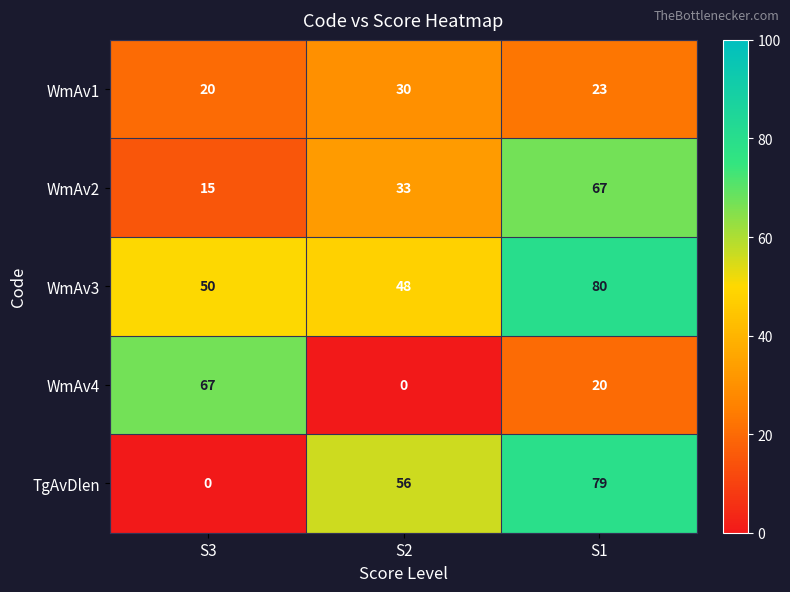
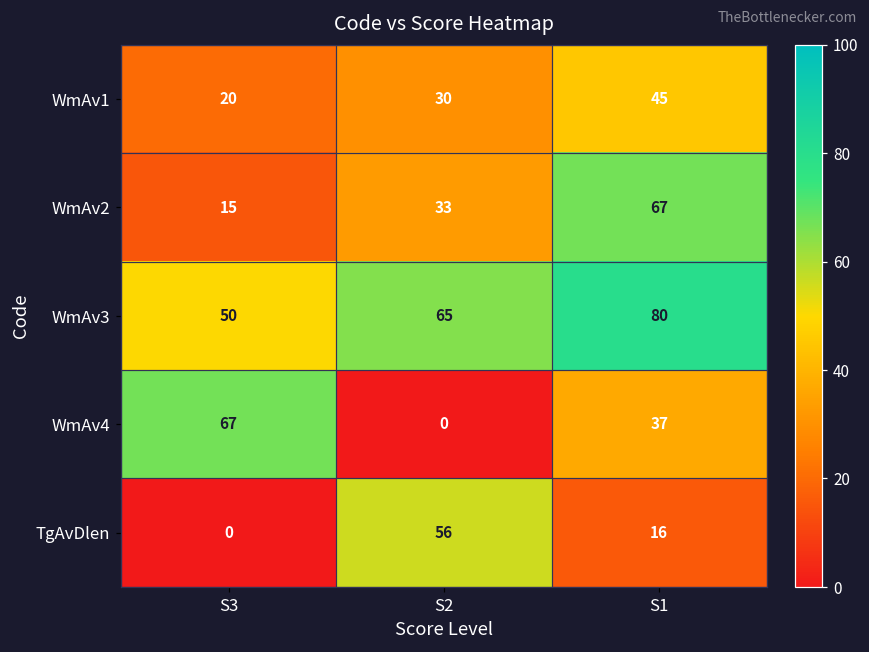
  {
    "WmAv1": {
      "S3": 20,
      "S2": 30,
-     "S1": 23
+     "S1": 45
    },
    "WmAv2": {
      "S3": 15,
      "S2": 33,
      "S1": 67
    },
    "WmAv3": {
      "S3": 50,
-     "S2": 48,
+     "S2": 65,
      "S1": 80
    },
    "WmAv4": {
      "S3": 67,
      "S2": 0,
-     "S1": 20
+     "S1": 37
    },
    "TgAvDlen": {
      "S3": 0,
      "S2": 56,
-     "S1": 79
+     "S1": 16
    }
  }
